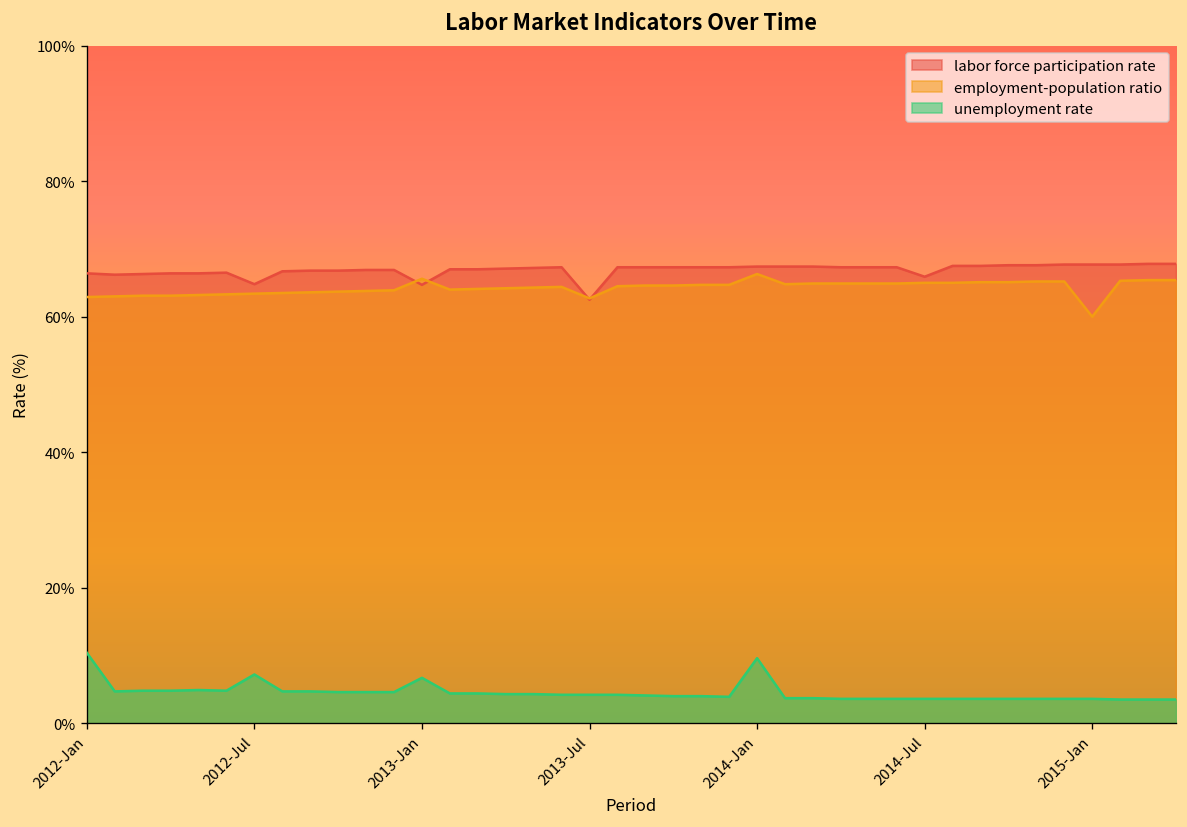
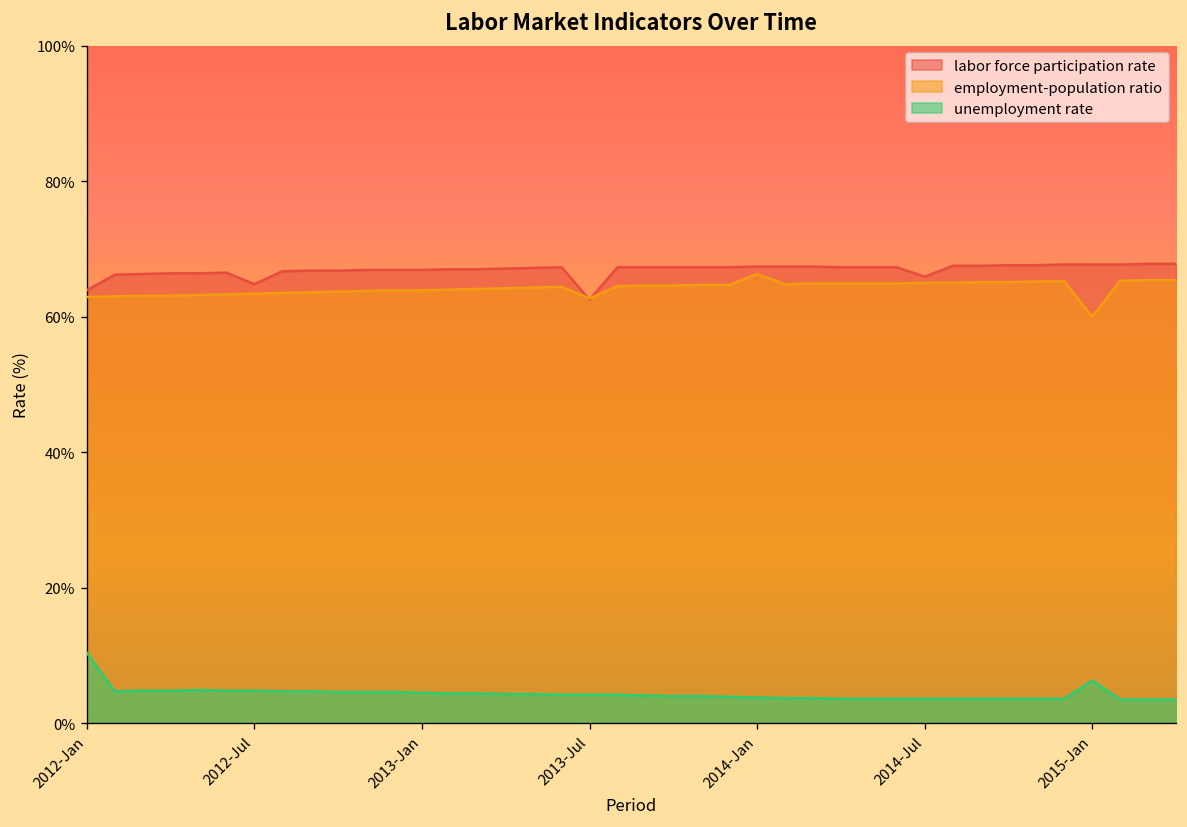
  {
    "labor force participation rate": {
-     "2012-Jan": "66%",
+     "2012-Jan": "64%",
      "2012-Jul": "65%",
-     "2013-Jan": "65%",
+     "2013-Jan": "67%",
      "2014-Jan": "67%",
      "2014-Jul": "66%",
      "2015-Jan": "68%"
    },
    "employment-population ratio": {
      "2012-Jan": "63%",
      "2012-Jul": "63%",
-     "2013-Jan": "66%",
+     "2013-Jan": "64%",
      "2014-Jan": "66%",
      "2014-Jul": "65%",
      "2015-Jan": "60%"
    },
    "unemployment rate": {
      "2012-Jan": "10%",
-     "2012-Jul": "7%",
-     "2013-Jan": "7%",
+     "2012-Jul": "5%",
+     "2013-Jan": "5%",
      "2013-Jul": "4%",
-     "2014-Jan": "10%",
+     "2014-Jan": "4%",
      "2014-Jul": "4%",
-     "2015-Jan": "4%"
+     "2015-Jan": "6%"
    }
  }
